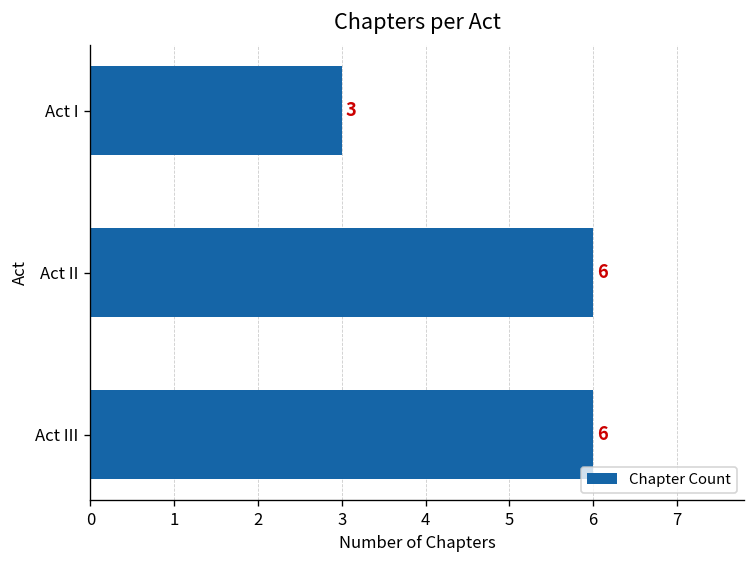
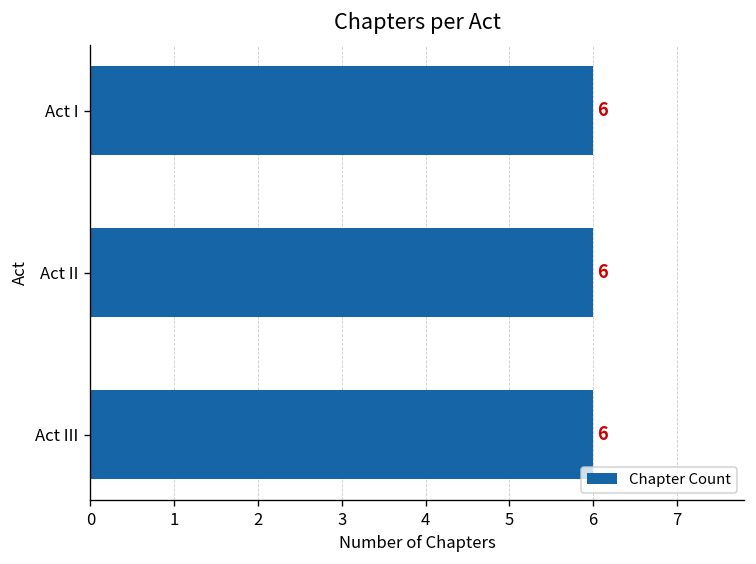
  {
-   "Act I": 3,
+   "Act I": 6,
    "Act II": 6,
    "Act III": 6
  }
